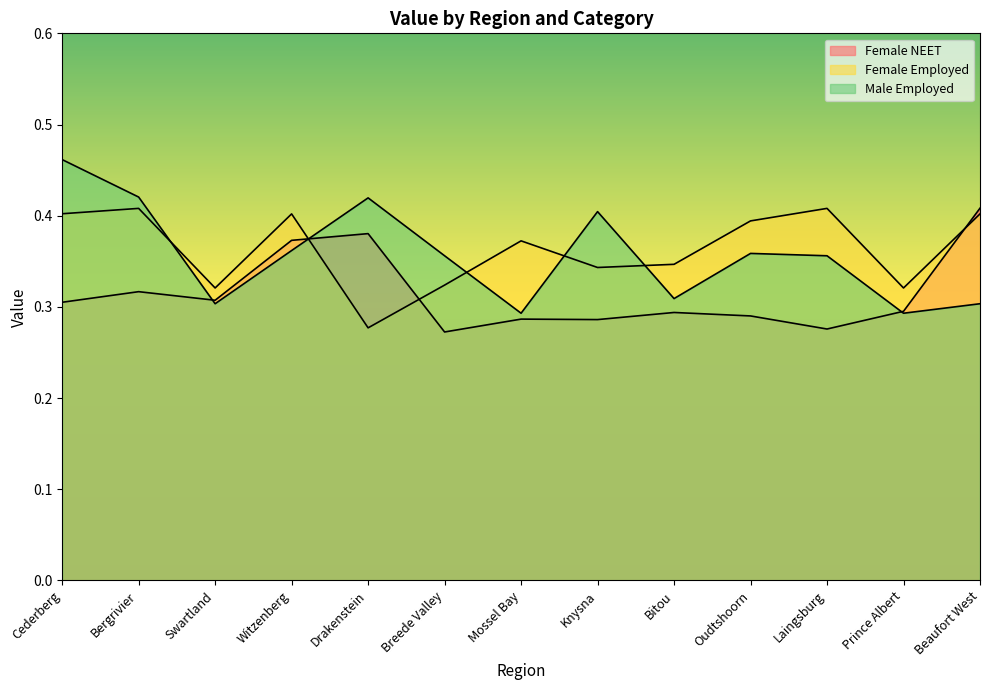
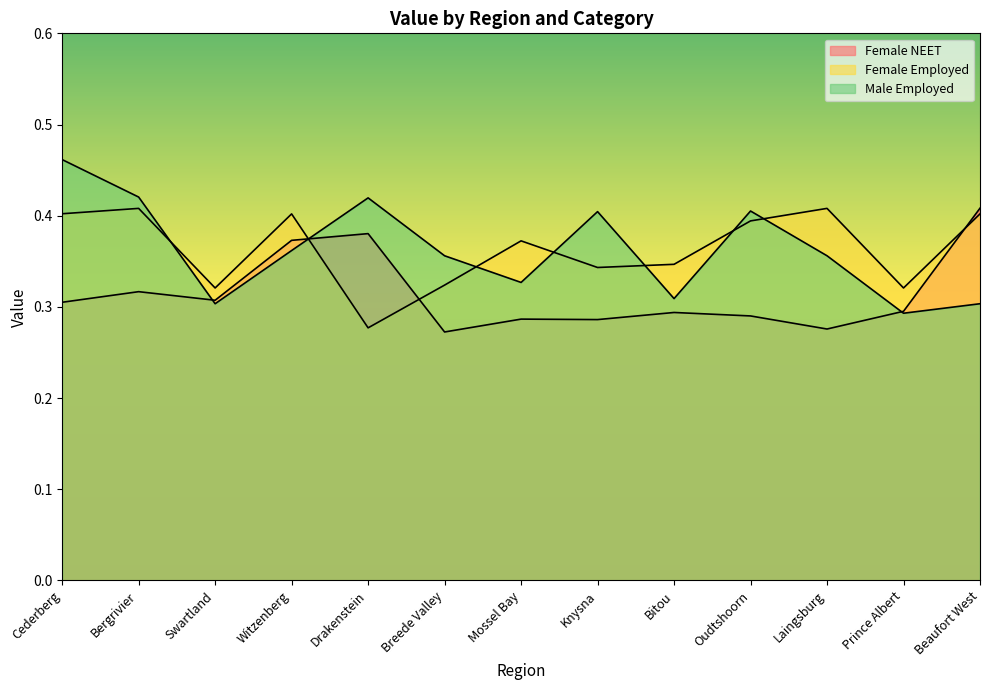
  {
    "Female NEET": {
      "Cederberg": 0.31,
      "Bergrivier": 0.32,
      "Swartland": 0.31,
      "Witzenberg": 0.37,
      "Drakenstein": 0.38,
      "Breede Valley": 0.27,
      "Mossel Bay": 0.29,
      "Knysna": 0.29,
      "Bitou": 0.29,
      "Oudtshoorn": 0.29,
      "Laingsburg": 0.28,
      "Beaufort West": 0.41
    },
    "Female Employed": {
      "Cederberg": 0.40,
      "Bergrivier": 0.41,
      "Swartland": 0.32,
      "Witzenberg": 0.40,
      "Drakenstein": 0.28,
      "Breede Valley": 0.32,
      "Mossel Bay": 0.37,
      "Knysna": 0.34,
      "Bitou": 0.35,
      "Oudtshoorn": 0.39,
      "Laingsburg": 0.41,
      "Prince Albert": 0.32,
      "Beaufort West": 0.40
    },
    "Male Employed": {
      "Cederberg": 0.46,
      "Bergrivier": 0.42,
      "Swartland": 0.30,
      "Witzenberg": 0.36,
      "Drakenstein": 0.42,
      "Breede Valley": 0.36,
-     "Mossel Bay": 0.29,
+     "Mossel Bay": 0.33,
      "Knysna": 0.40,
      "Bitou": 0.31,
-     "Oudtshoorn": 0.36,
+     "Oudtshoorn": 0.41,
      "Laingsburg": 0.36,
      "Beaufort West": 0.30
    }
  }
